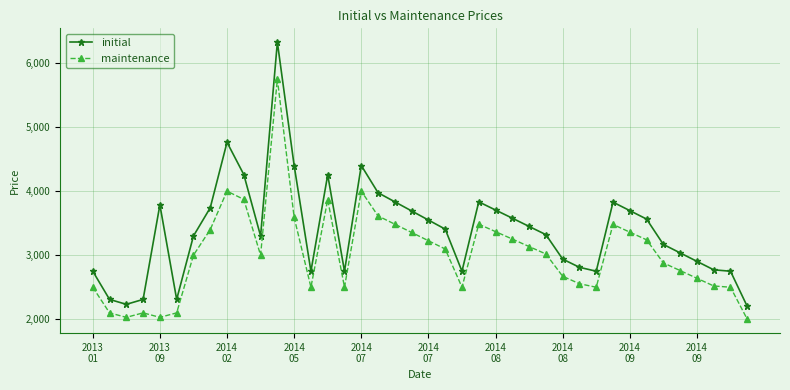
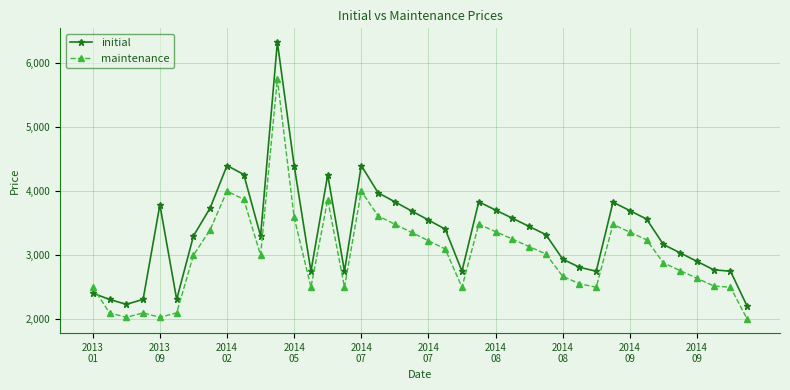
  {
    "initial": {
-     "2013 01": "2,800",
+     "2013 01": "2,400",
      "2013 09": "3,800",
-     "2014 02": "4,800",
+     "2014 02": "4,400",
      "2014 05": "4,400"
    },
    "maintenance": {
      "2013 01": "2,500",
      "2013 09": "2,000",
      "2014 02": "4,000",
      "2014 05": "3,600"
    }
  }
